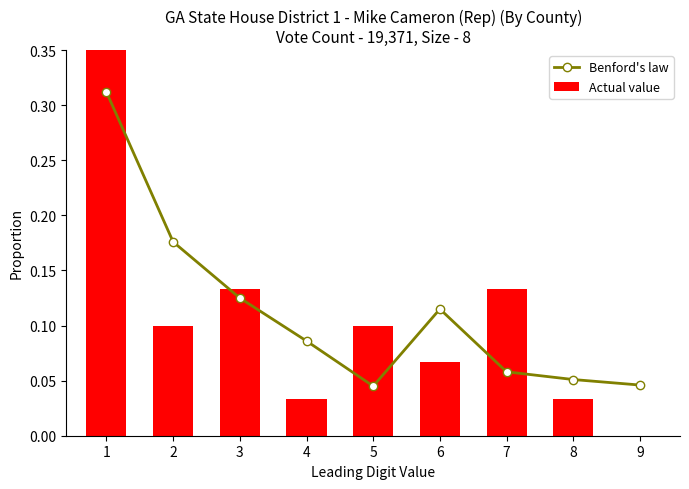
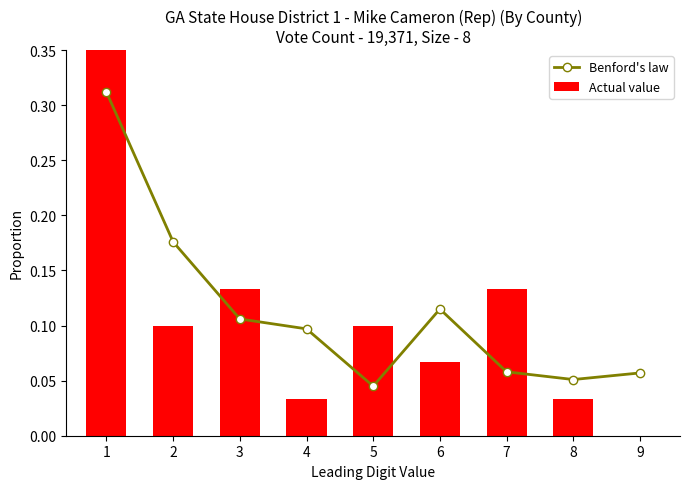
  {
    "Benford's law": {
      "1": 0.312,
      "2": 0.176,
-     "3": 0.125,
-     "4": 0.086,
+     "3": 0.106,
+     "4": 0.097,
      "5": 0.045,
      "6": 0.115,
      "7": 0.058,
      "8": 0.051,
-     "9": 0.046
+     "9": 0.057
    },
    "Actual value": {
      "2": 0.100,
      "3": 0.133,
      "4": 0.033,
      "5": 0.100,
      "6": 0.067,
      "7": 0.133,
      "8": 0.033,
      "9": 0.000
    }
  }
